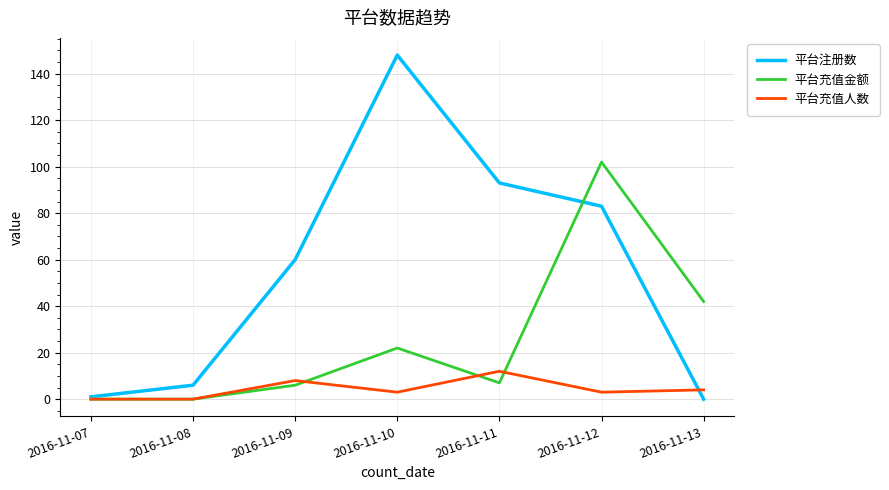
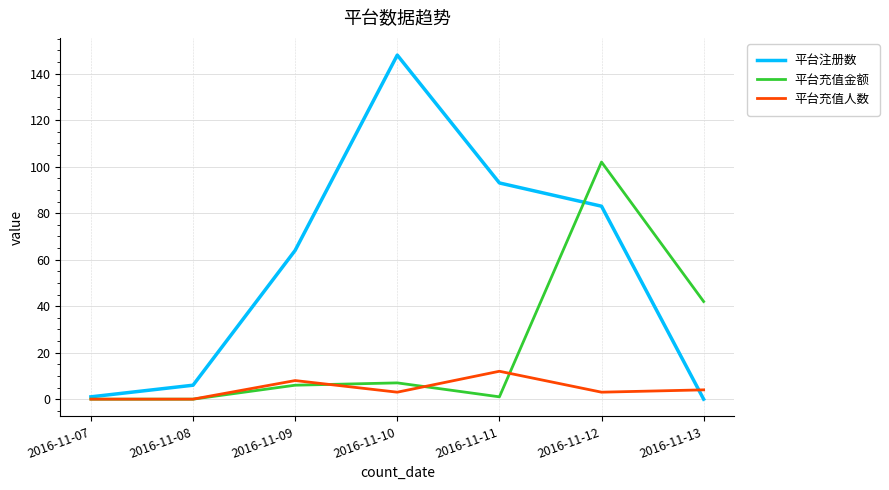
  {
    "平台注册数": {
      "2016-11-08": 6,
-     "2016-11-09": 60,
+     "2016-11-09": 64,
      "2016-11-10": 148,
      "2016-11-11": 93,
      "2016-11-12": 83,
      "2016-11-13": 0
    },
    "平台充值金额": {
      "2016-11-09": 6,
-     "2016-11-10": 22,
-     "2016-11-11": 7,
+     "2016-11-10": 7,
+     "2016-11-11": 1,
      "2016-11-12": 102,
      "2016-11-13": 42
    },
    "平台充值人数": {
      "2016-11-09": 8,
      "2016-11-10": 3,
      "2016-11-11": 12,
      "2016-11-12": 3,
      "2016-11-13": 4
    }
  }
